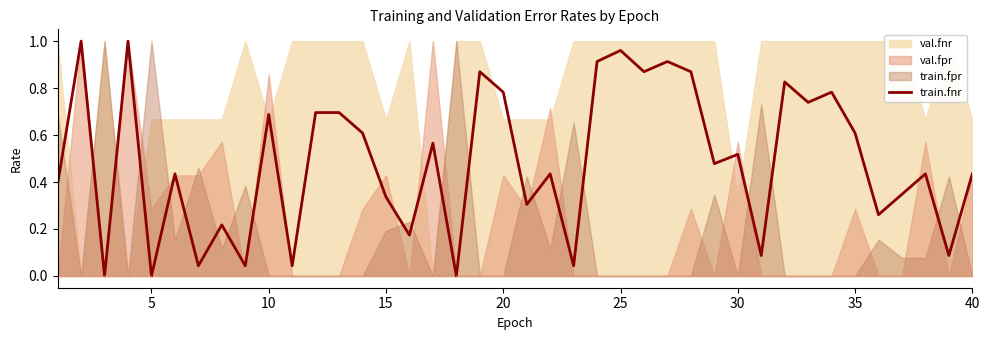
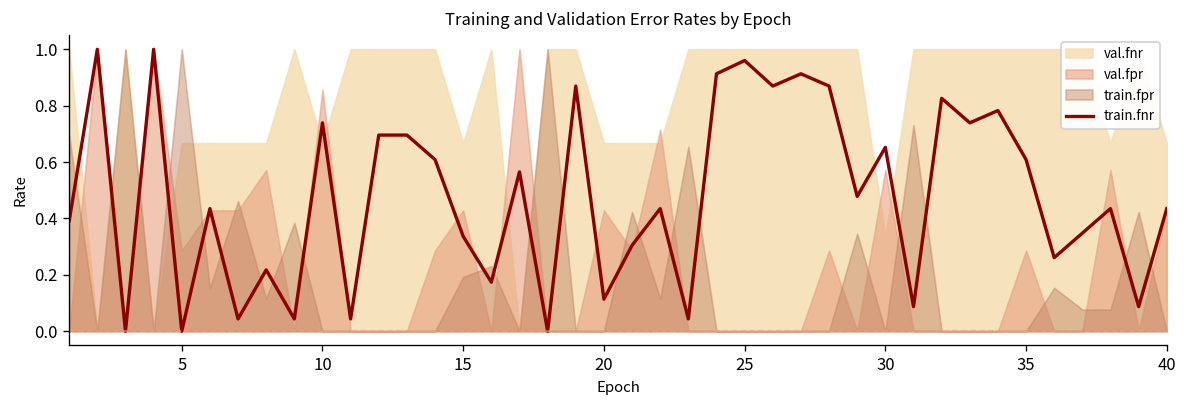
  {
    "train.fnr": {
      "5": 0.00,
-     "10": 0.69,
+     "10": 0.74,
      "15": 0.34,
-     "20": 0.78,
+     "20": 0.11,
      "25": 0.96,
-     "30": 0.52,
+     "30": 0.65,
      "35": 0.61
    }
  }
